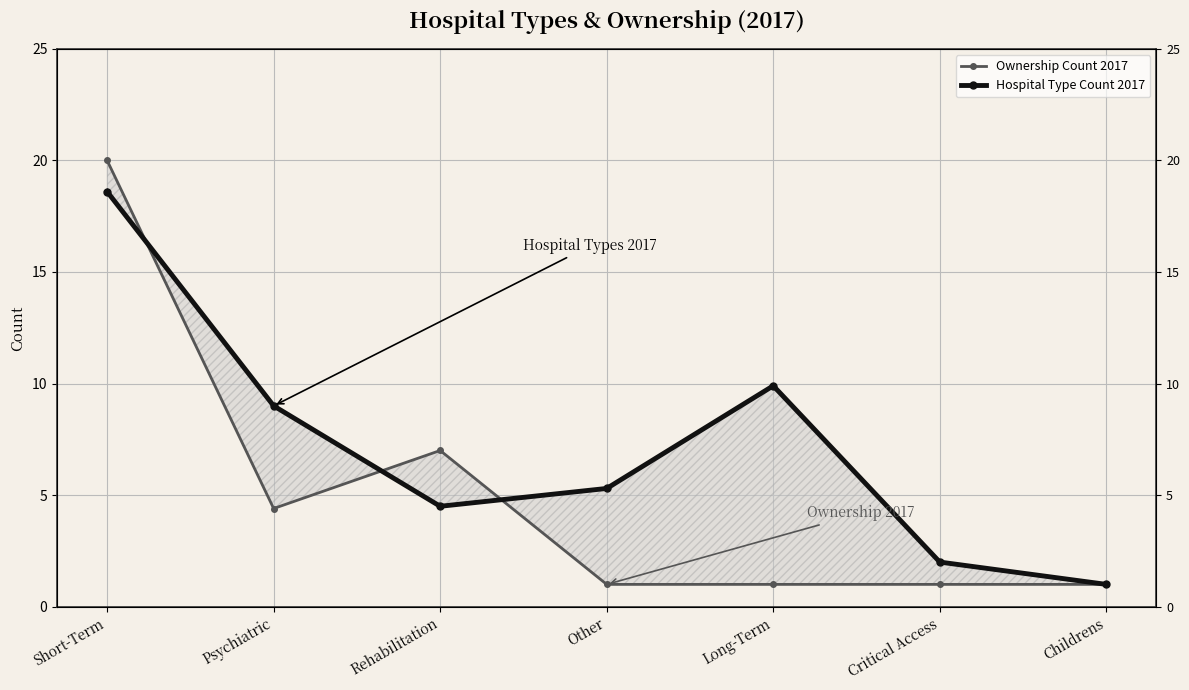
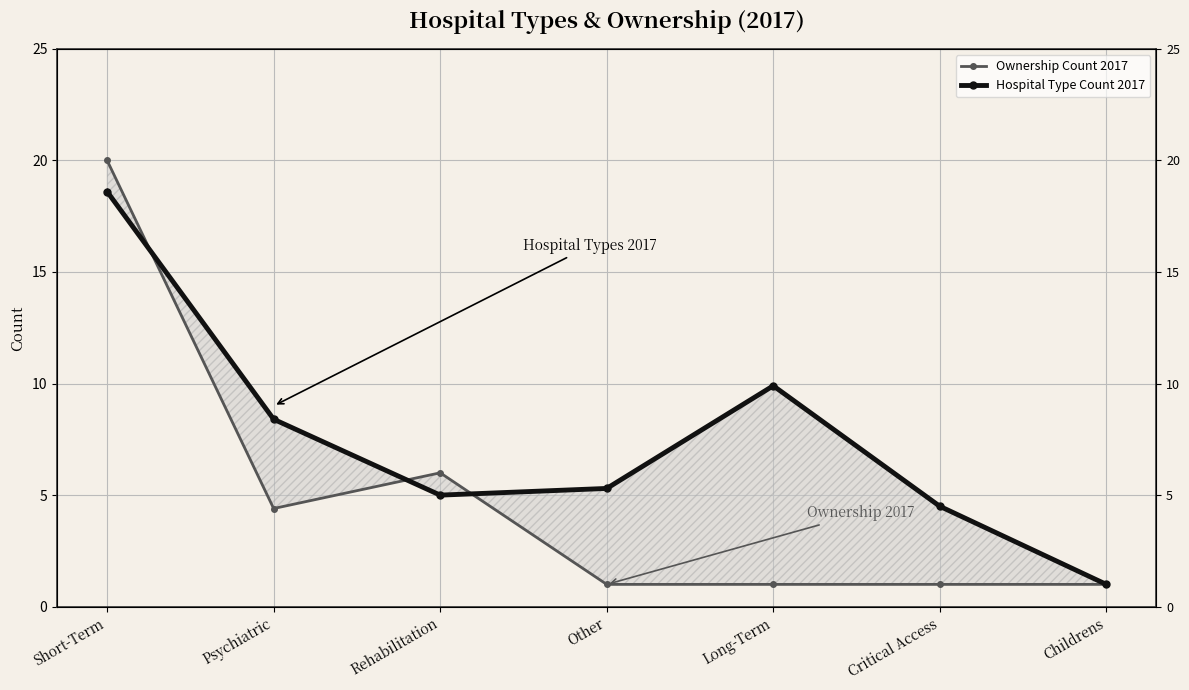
  {
    "Ownership Count 2017": {
      "Psychiatric": 4.4,
-     "Rehabilitation": 7,
+     "Rehabilitation": 6,
      "Other": 1,
      "Critical Access": 1
    },
    "Hospital Type Count 2017": {
      "Short-Term": 18.6,
-     "Psychiatric": 9.0,
-     "Rehabilitation": 4.5,
-     "Critical Access": 2.0
+     "Psychiatric": 8.4,
+     "Rehabilitation": 5.0,
+     "Critical Access": 4.5
    }
  }
